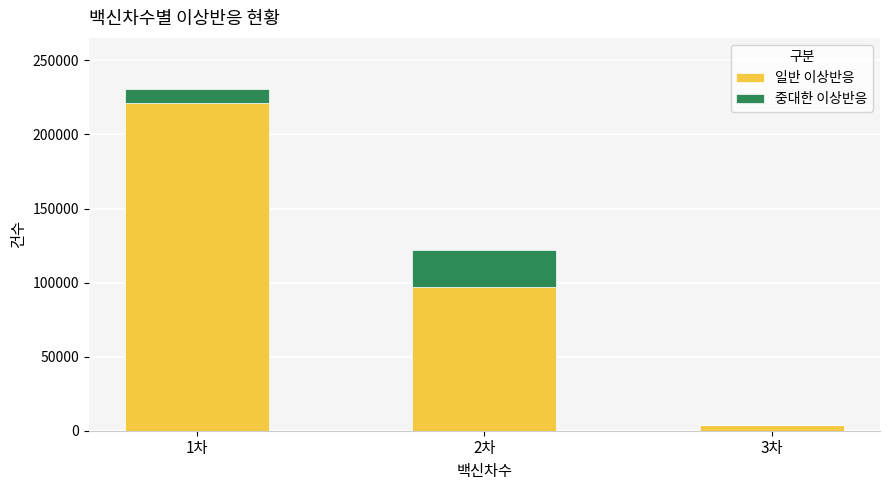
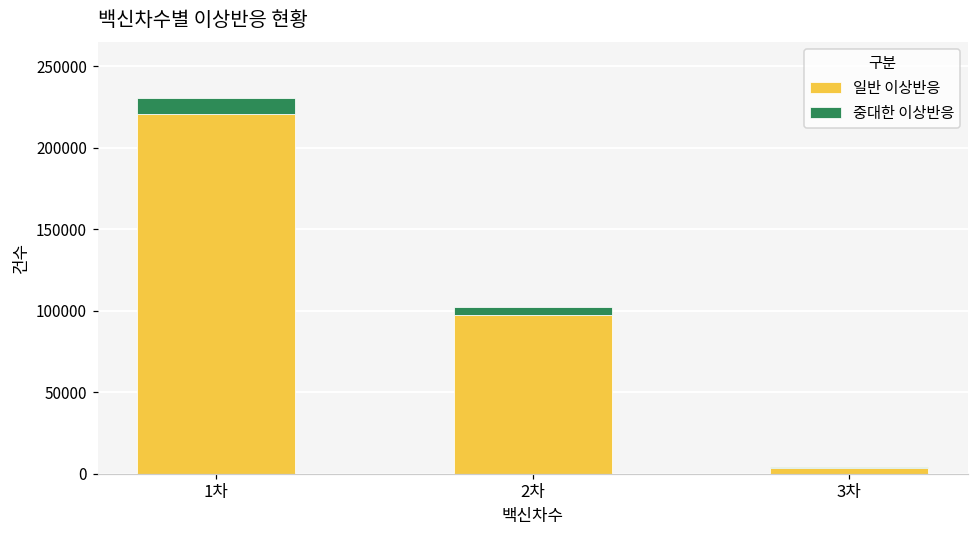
  {
    "일반 이상반응": {
      "1차": 221000,
      "2차": 97000,
      "3차": 4000
    },
    "중대한 이상반응": {
      "1차": 10000,
-     "2차": 25000
+     "2차": 5000
    }
  }
